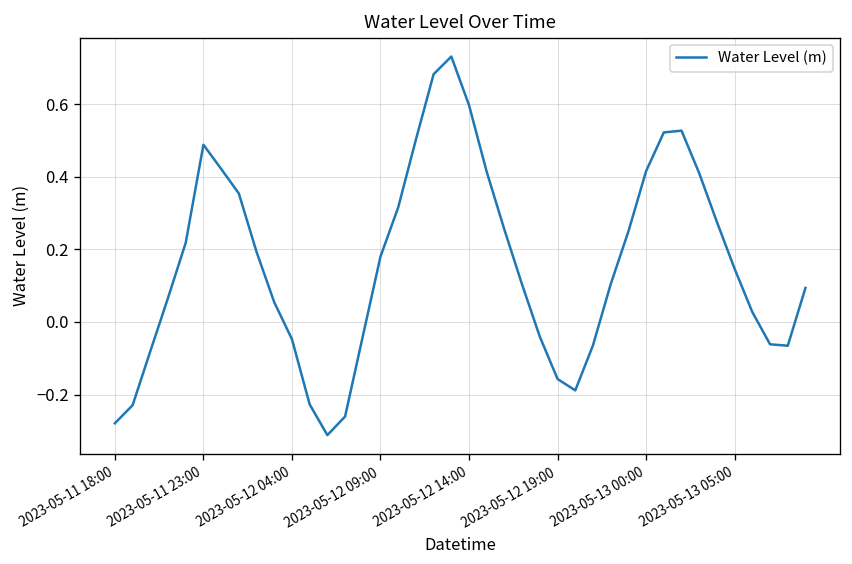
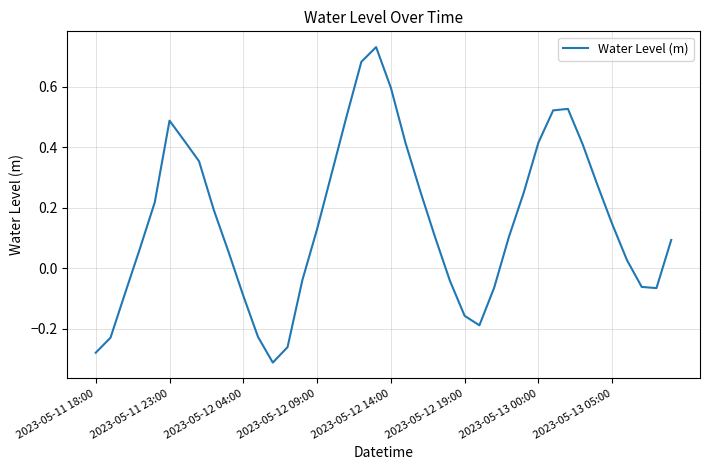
  {
    "2023-05-11 18:00": -0.28,
    "2023-05-11 23:00": 0.49,
-   "2023-05-12 04:00": -0.05,
-   "2023-05-12 09:00": 0.18,
+   "2023-05-12 04:00": -0.09,
+   "2023-05-12 09:00": 0.13,
    "2023-05-12 14:00": 0.60,
    "2023-05-12 19:00": -0.16,
    "2023-05-13 00:00": 0.42,
    "2023-05-13 05:00": 0.15
  }
